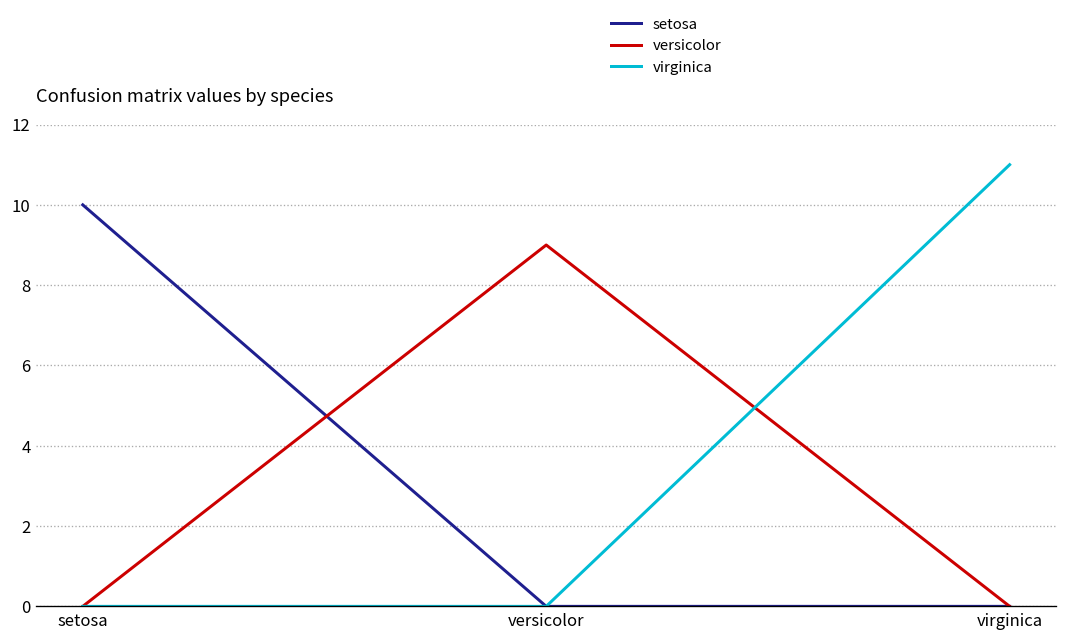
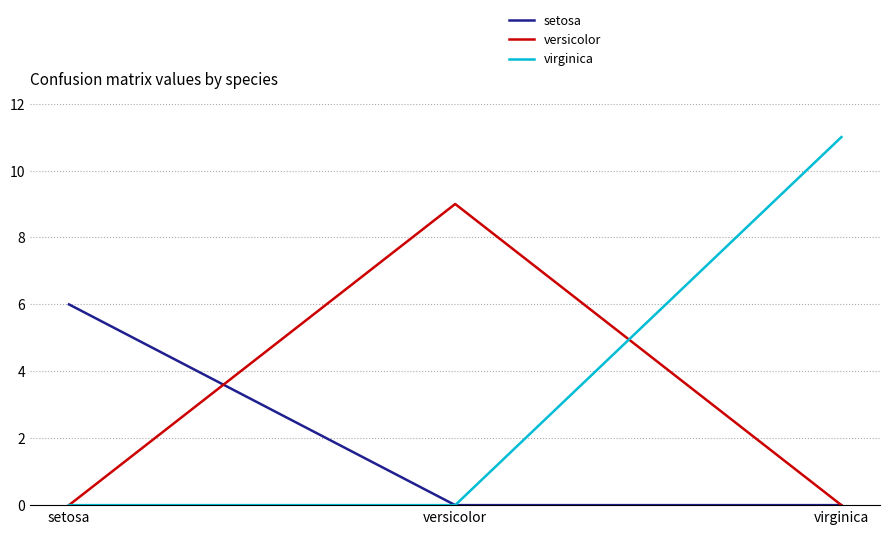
  {
    "setosa": {
-     "setosa": 10
+     "setosa": 6
    },
    "versicolor": {
      "versicolor": 9
    },
    "virginica": {
      "virginica": 11
    }
  }
